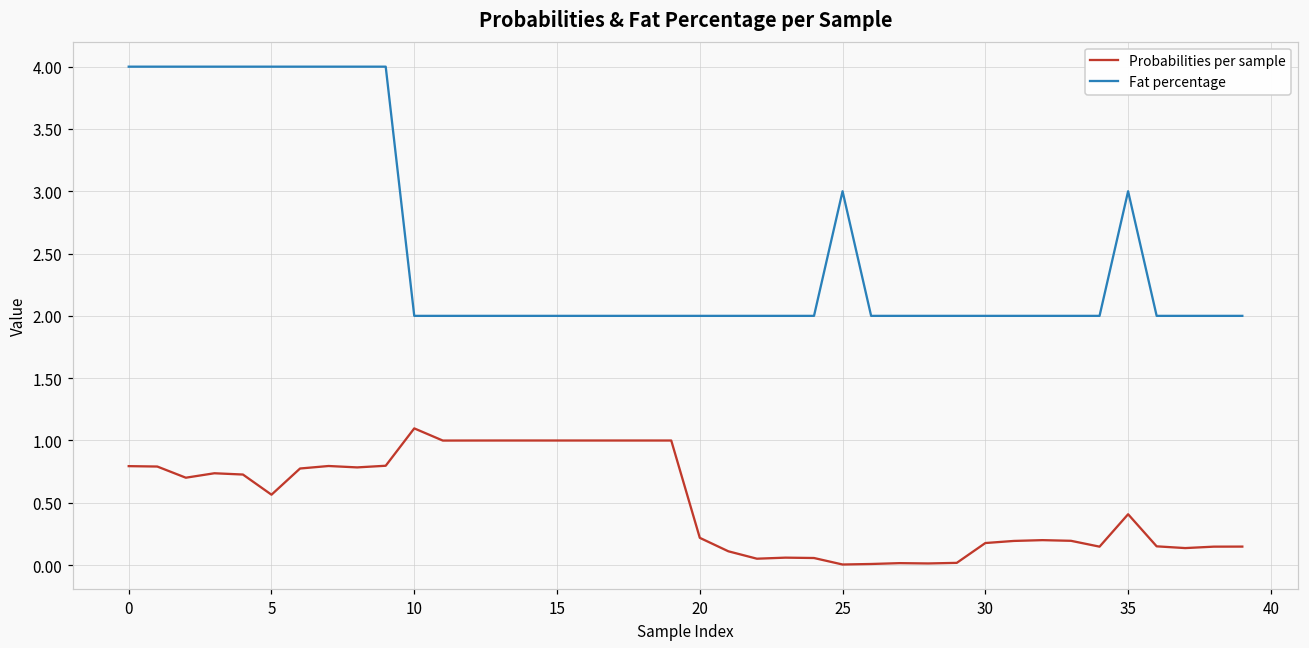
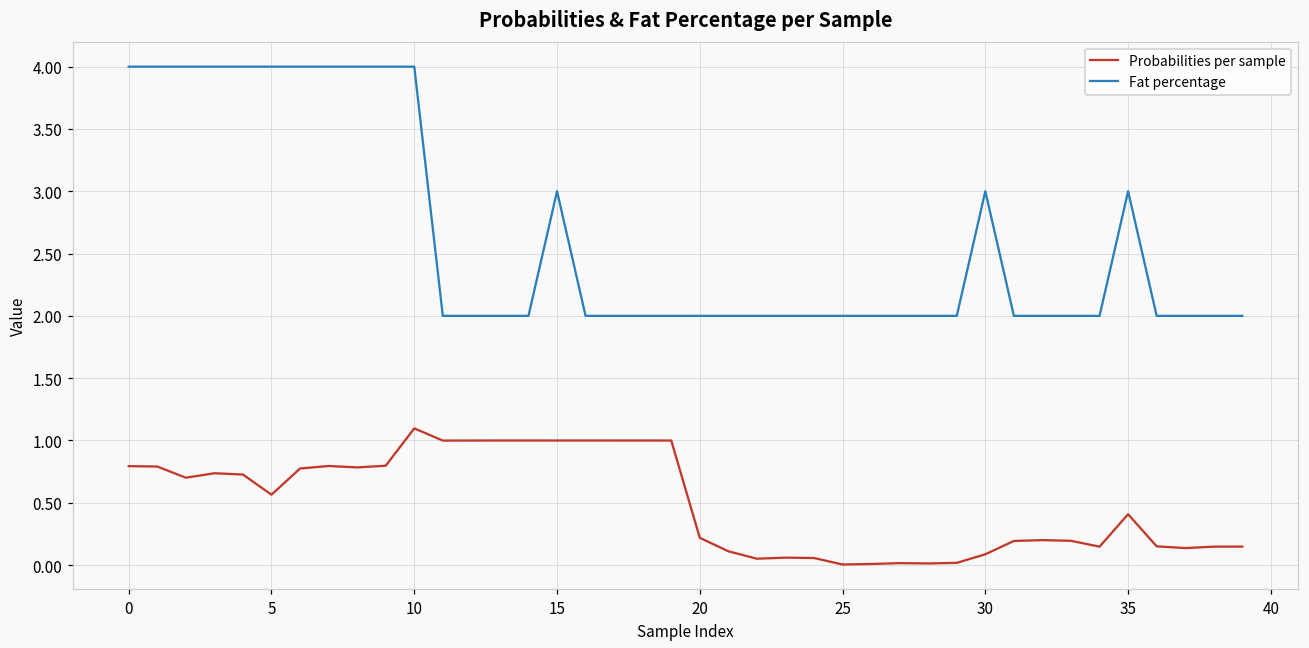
  {
    "Probabilities per sample": {
      "0": 0.79,
      "5": 0.56,
      "10": 1.10,
      "15": 1.00,
      "20": 0.22,
      "25": 0.00,
-     "30": 0.18,
+     "30": 0.09,
      "35": 0.41
    },
    "Fat percentage": {
      "0": 4,
      "5": 4,
-     "10": 2,
-     "15": 2,
+     "10": 4,
+     "15": 3,
      "20": 2,
-     "25": 3,
-     "30": 2,
+     "25": 2,
+     "30": 3,
      "35": 3
    }
  }
